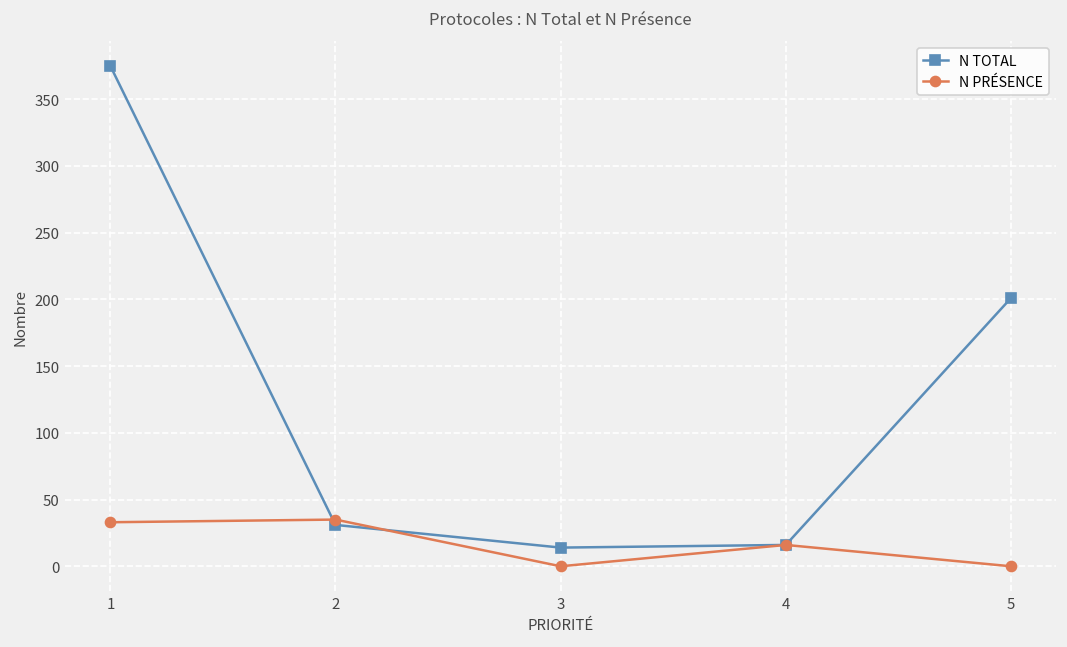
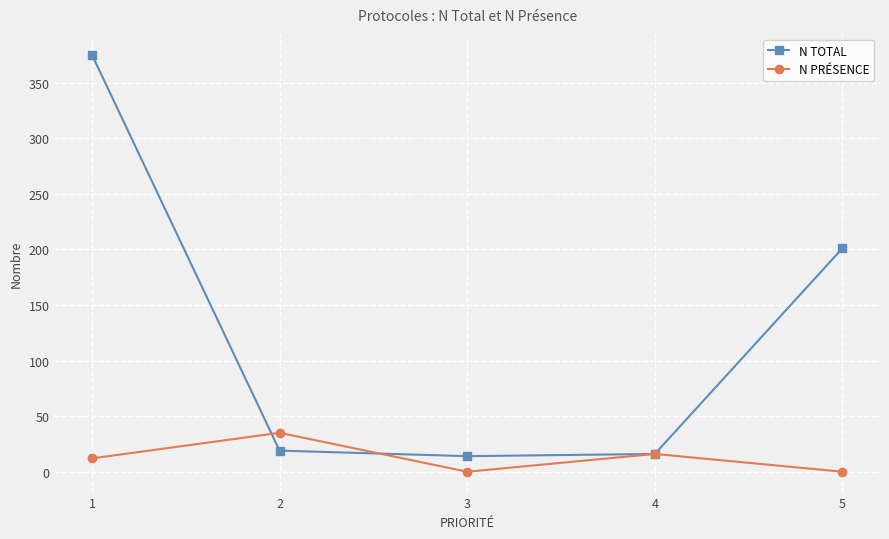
  {
    "N TOTAL": {
      "1": 375,
-     "2": 31,
+     "2": 19,
      "3": 14,
      "5": 201
    },
    "N PRÉSENCE": {
-     "1": 33,
+     "1": 12,
      "2": 35,
      "3": 0,
      "5": 0
    }
  }
